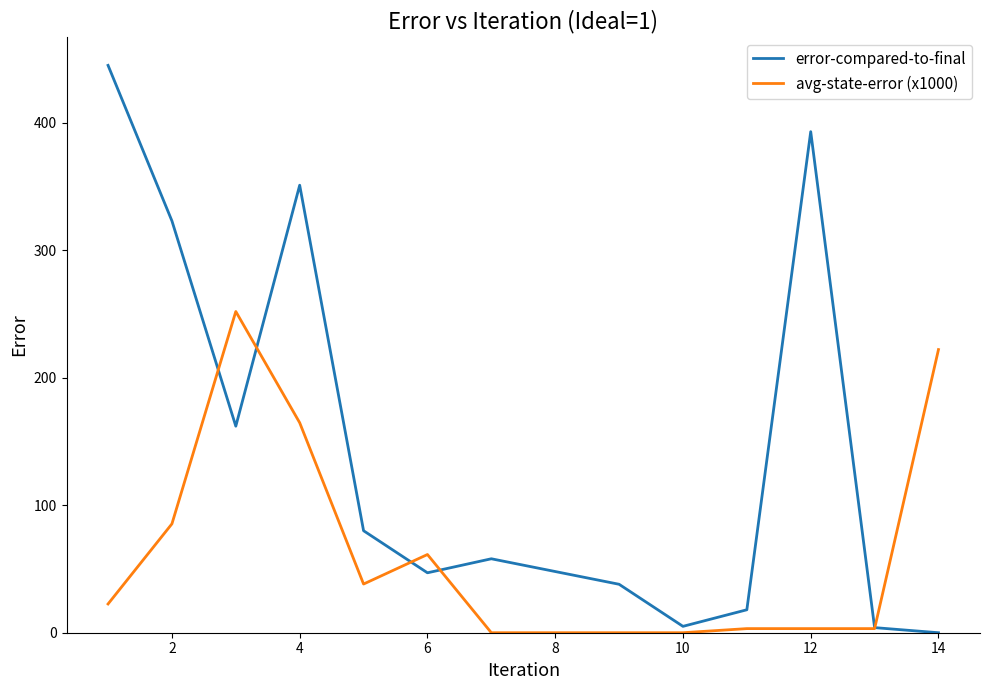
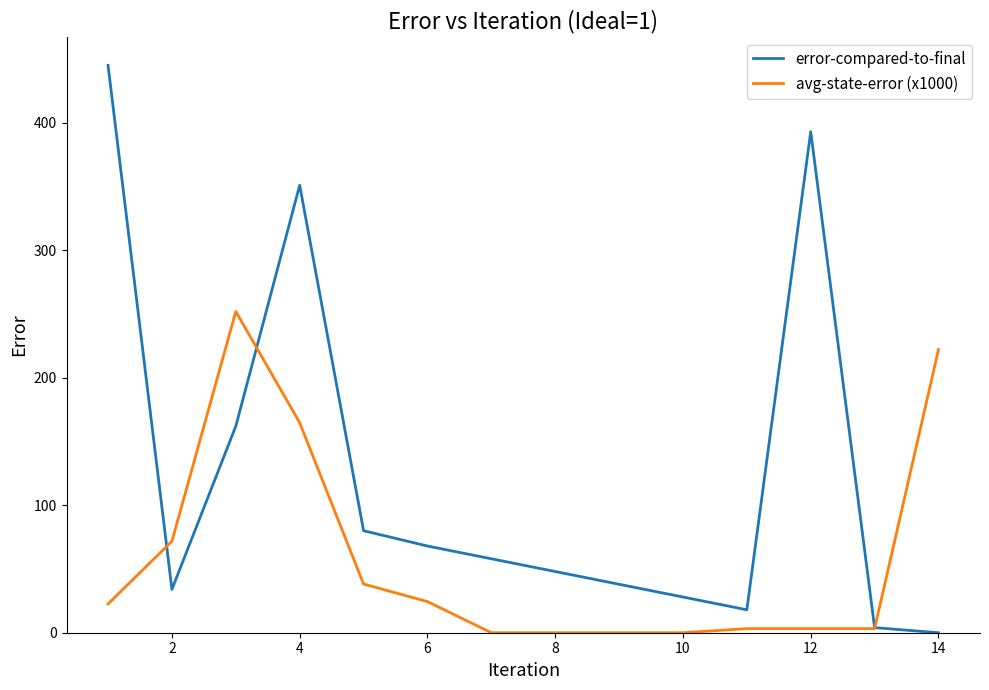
  {
    "error-compared-to-final": {
-     "2": 323,
+     "2": 34,
      "4": 351,
-     "6": 47,
+     "6": 68,
      "8": 48,
-     "10": 5,
+     "10": 28,
      "12": 393,
      "14": 0
    },
    "avg-state-error (x1000)": {
-     "2": 85,
+     "2": 72,
      "4": 165,
-     "6": 61,
+     "6": 24,
      "8": 0,
      "10": 0,
      "12": 3,
      "14": 222
    }
  }
